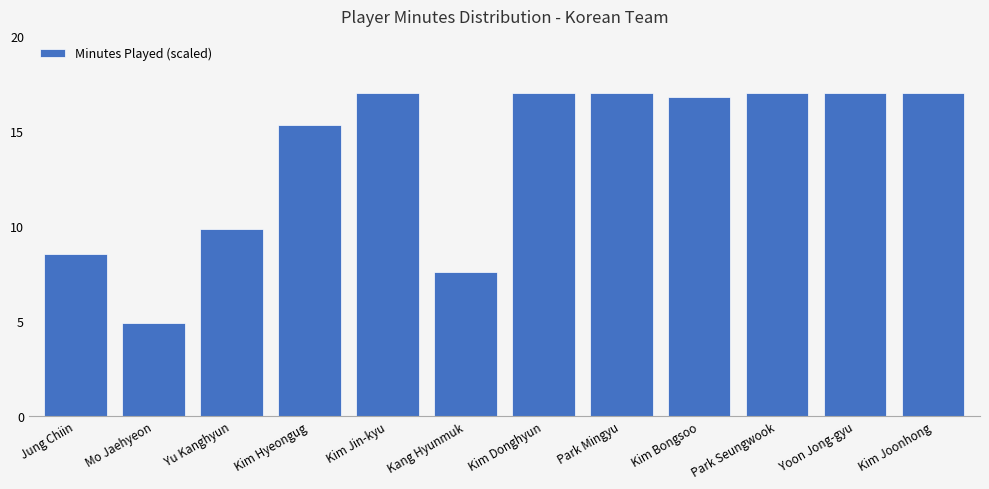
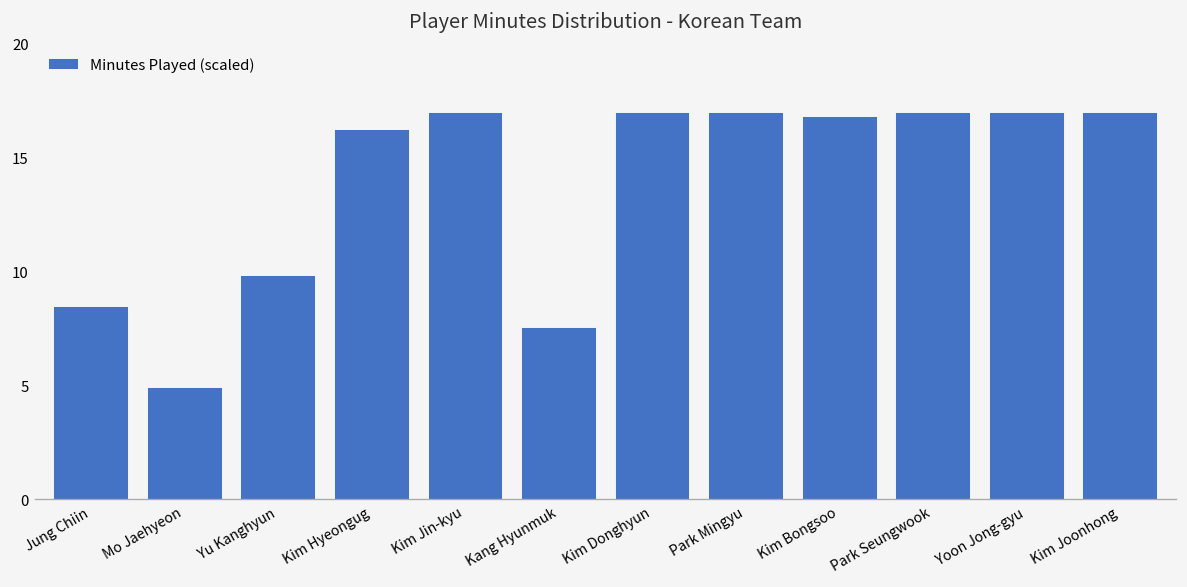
  {
    "Jung Chiin": 8.5,
    "Mo Jaehyeon": 4.9,
    "Yu Kanghyun": 9.8,
-   "Kim Hyeongug": 15.3,
+   "Kim Hyeongug": 16.2,
    "Kim Jin-kyu": 17.0,
    "Kang Hyunmuk": 7.6,
    "Kim Donghyun": 17.0,
    "Park Mingyu": 17.0,
    "Kim Bongsoo": 16.8,
    "Park Seungwook": 17.0,
    "Yoon Jong-gyu": 17.0,
    "Kim Joonhong": 17.0
  }
